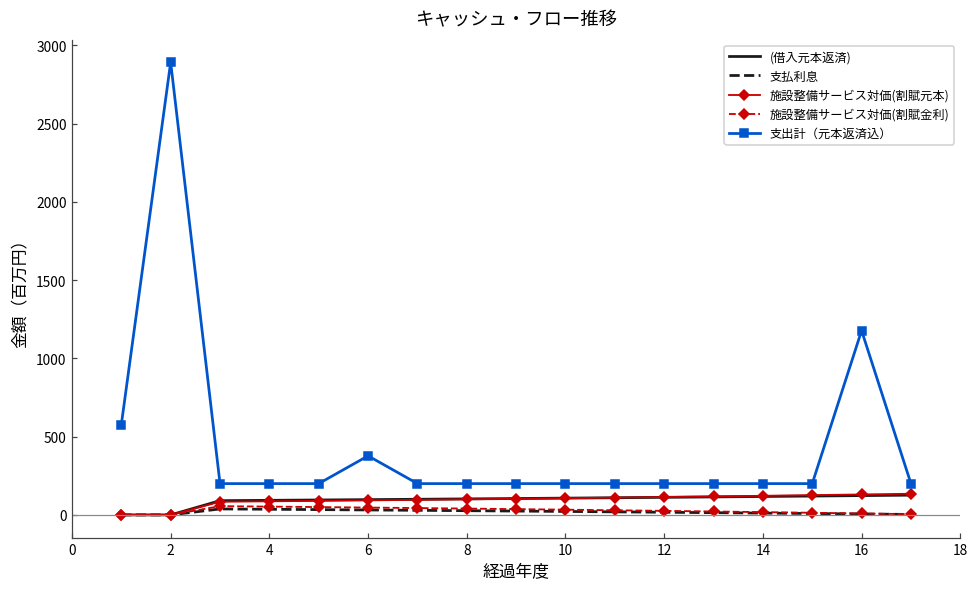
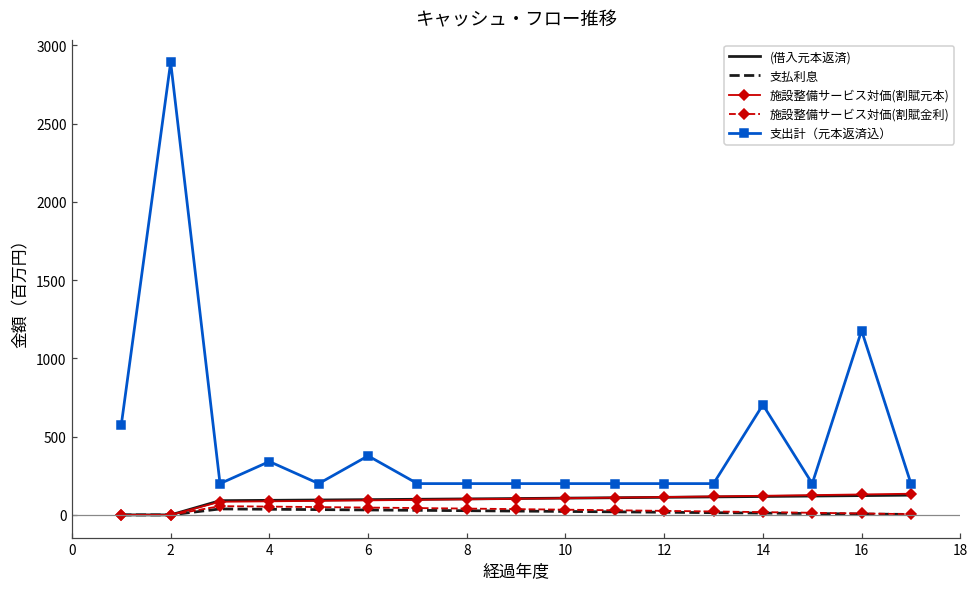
  {
    "支出計（元本返済込）": {
      "2": 2890,
-     "4": 200,
+     "4": 340,
      "6": 380,
      "8": 200,
      "10": 200,
      "12": 200,
-     "14": 200,
+     "14": 700,
      "16": 1180
    }
  }
